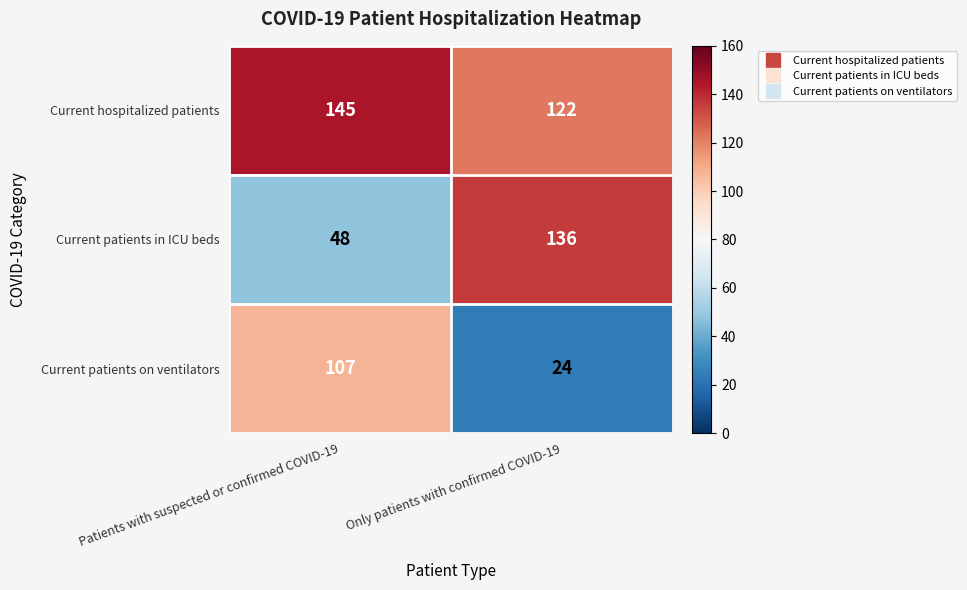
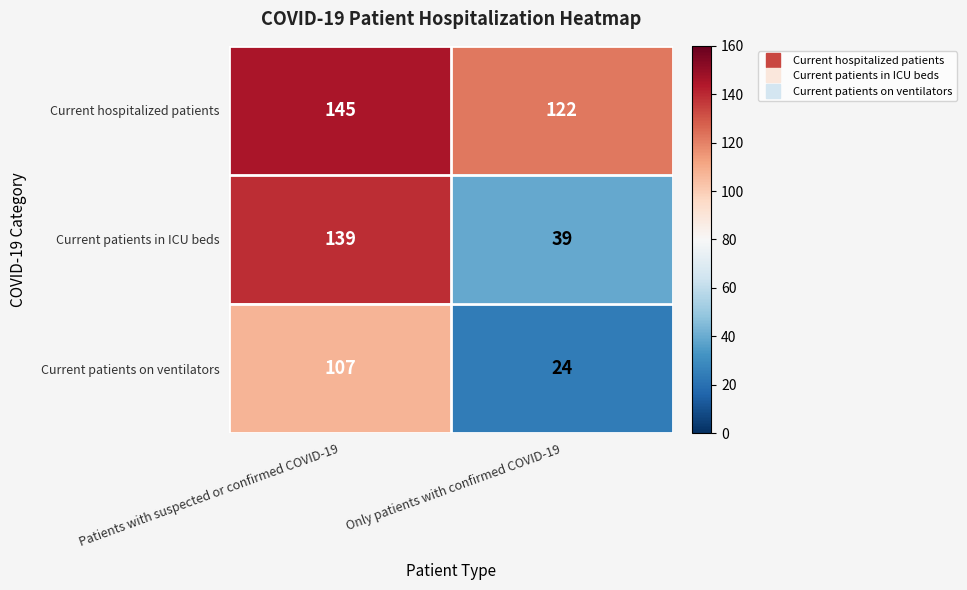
  {
    "Current hospitalized patients": {
      "Patients with suspected or confirmed COVID-19": 145,
      "Only patients with confirmed COVID-19": 122
    },
    "Current patients in ICU beds": {
-     "Patients with suspected or confirmed COVID-19": 48,
-     "Only patients with confirmed COVID-19": 136
+     "Patients with suspected or confirmed COVID-19": 139,
+     "Only patients with confirmed COVID-19": 39
    },
    "Current patients on ventilators": {
      "Patients with suspected or confirmed COVID-19": 107,
      "Only patients with confirmed COVID-19": 24
    }
  }
